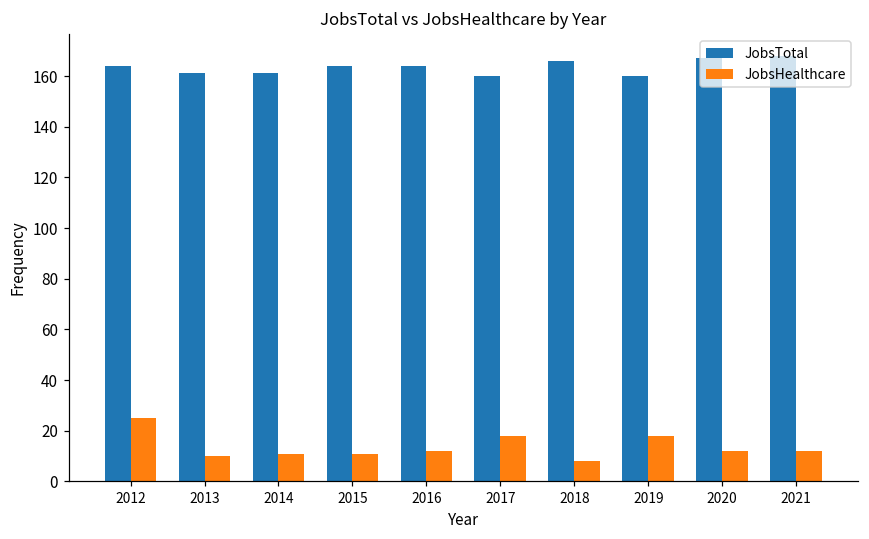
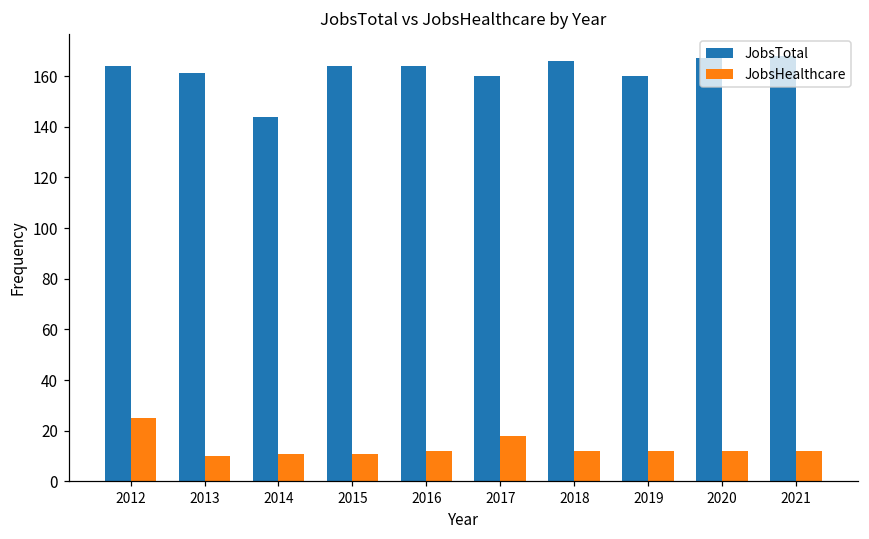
  {
    "JobsTotal": {
      "2012": 164,
      "2013": 161,
-     "2014": 161,
+     "2014": 144,
      "2015": 164,
      "2016": 164,
      "2017": 160,
      "2018": 166,
      "2019": 160
    },
    "JobsHealthcare": {
      "2012": 25,
      "2013": 10,
      "2014": 11,
      "2015": 11,
      "2016": 12,
      "2017": 18,
-     "2018": 8,
-     "2019": 18,
+     "2018": 12,
+     "2019": 12,
      "2020": 12,
      "2021": 12
    }
  }
